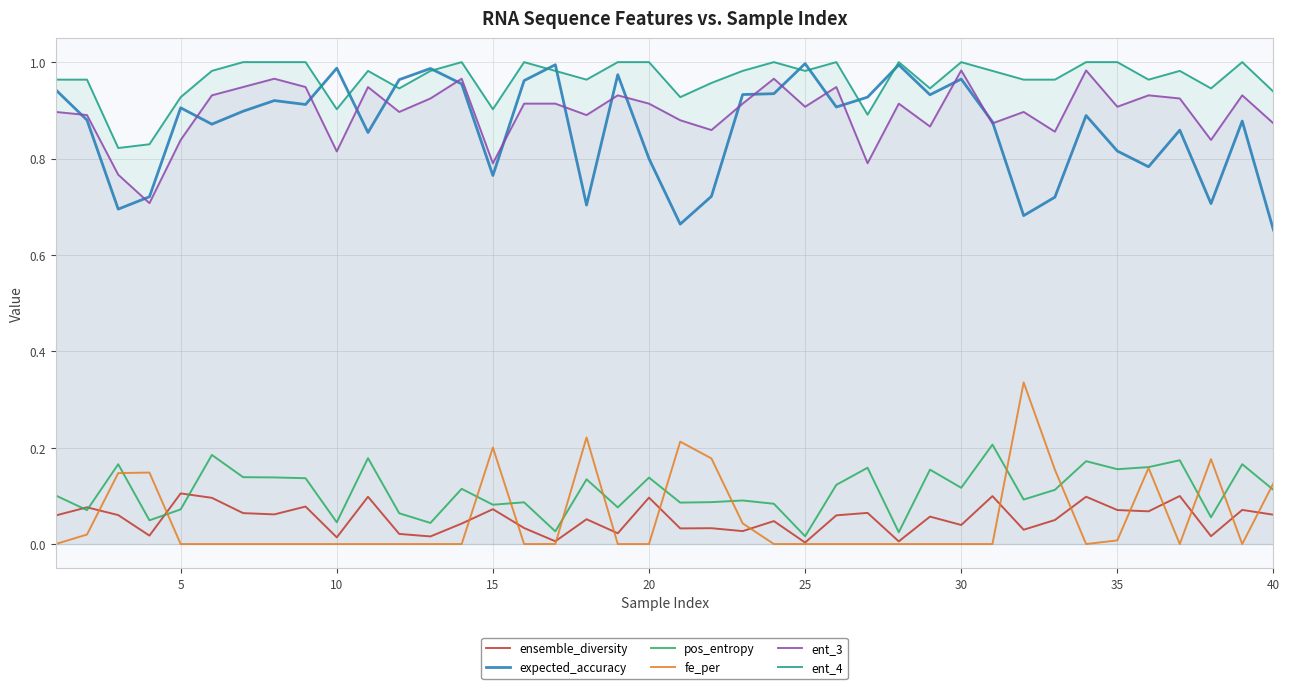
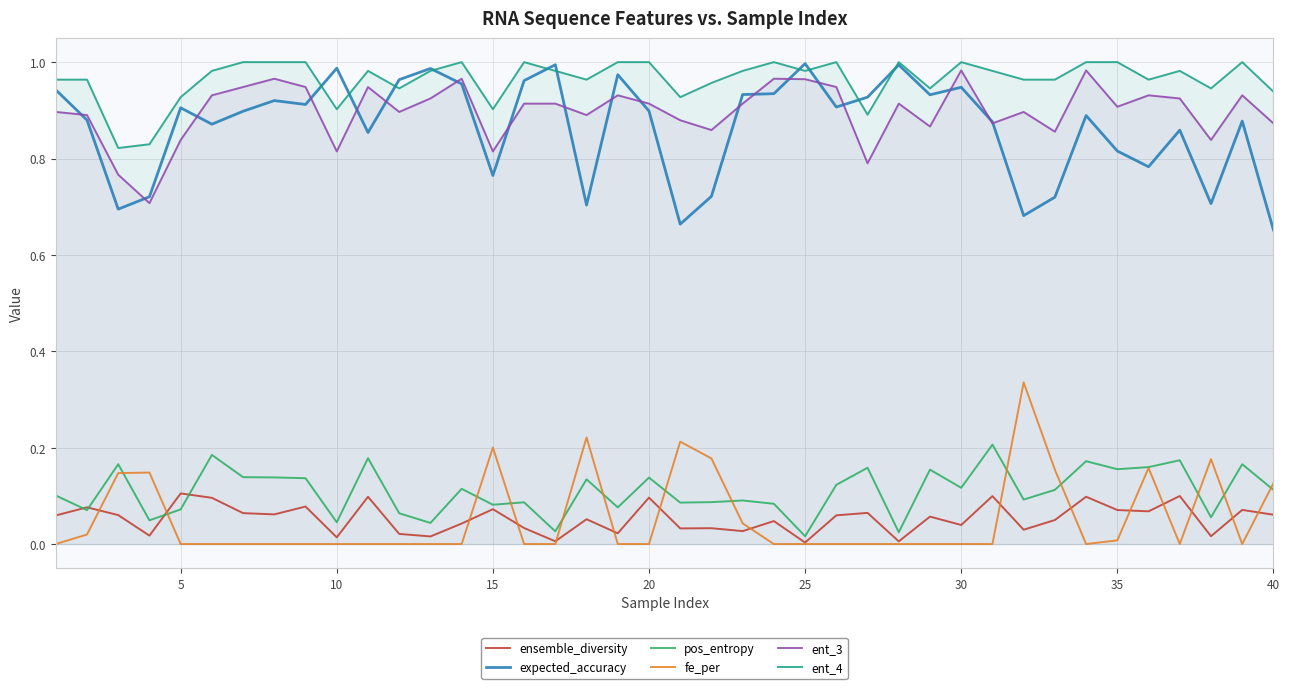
  {
    "ensemble_diversity": {
      "5": 0.11,
      "10": 0.01,
      "15": 0.07,
      "20": 0.10,
      "30": 0.04,
      "35": 0.07,
      "40": 0.06
    },
    "expected_accuracy": {
      "5": 0.91,
      "10": 0.99,
      "15": 0.76,
-     "20": 0.80,
+     "20": 0.90,
      "25": 1.00,
-     "30": 0.96,
+     "30": 0.95,
      "35": 0.82,
      "40": 0.65
    },
    "fe_per": {
      "5": 0.00,
      "10": 0.00,
      "15": 0.20,
      "20": 0.00,
      "30": 0.00,
      "35": 0.01,
      "40": 0.13
    },
    "ent_3": {
      "5": 0.84,
      "10": 0.81,
-     "15": 0.79,
+     "15": 0.81,
      "20": 0.91,
-     "25": 0.91,
+     "25": 0.96,
      "30": 0.98,
      "35": 0.91,
      "40": 0.87
    }
  }
